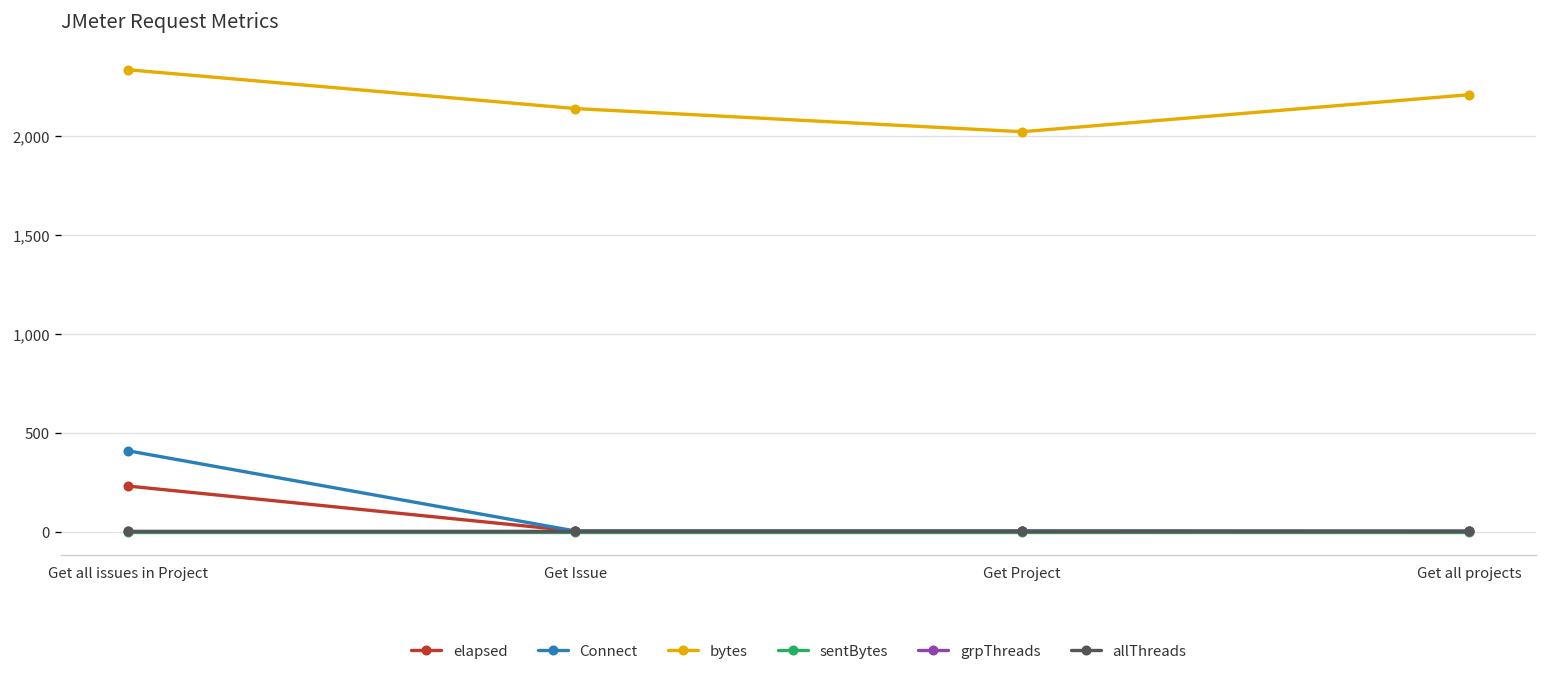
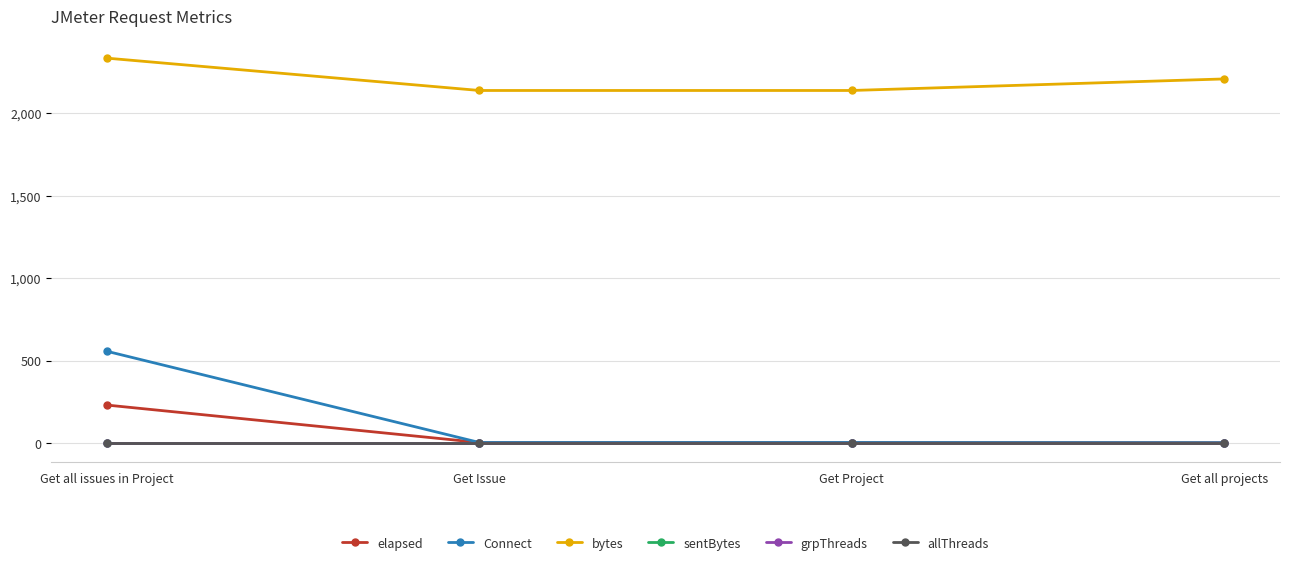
  {
    "elapsed": {
      "Get all issues in Project": "230"
    },
    "Connect": {
-     "Get all issues in Project": "410"
+     "Get all issues in Project": "560"
    },
    "bytes": {
      "Get all issues in Project": "2,330",
      "Get Issue": "2,140",
-     "Get Project": "2,020",
+     "Get Project": "2,140",
      "Get all projects": "2,210"
    },
    "allThreads": {
      "Get all issues in Project": "0"
    }
  }
